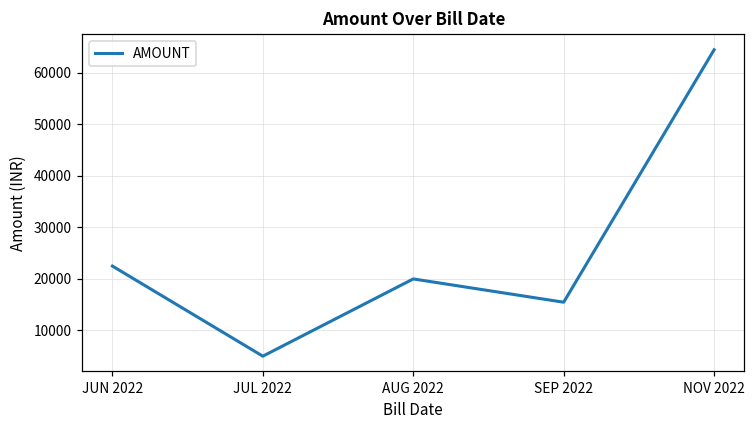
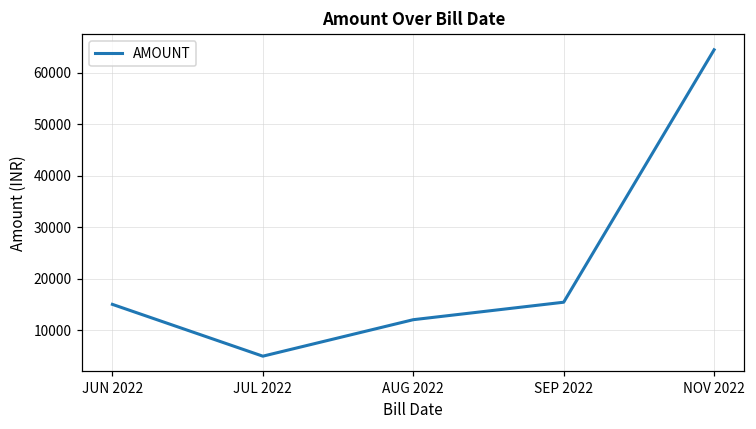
  {
-   "JUN 2022": 23000,
+   "JUN 2022": 15000,
    "JUL 2022": 5000,
-   "AUG 2022": 20000,
+   "AUG 2022": 12000,
    "SEP 2022": 15000,
    "NOV 2022": 65000
  }
